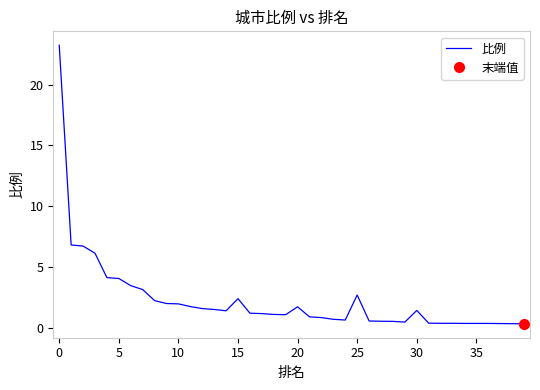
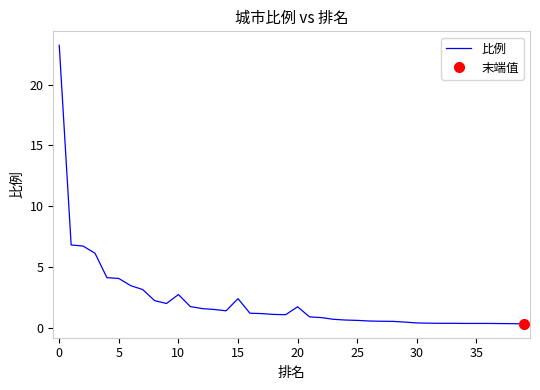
  {
    "比例": {
      "0": 23.2,
      "5": 4.0,
-     "10": 2.0,
+     "10": 2.7,
      "15": 2.4,
      "20": 1.7,
-     "25": 2.7,
-     "30": 1.4,
+     "25": 0.6,
+     "30": 0.4,
      "35": 0.3
    }
  }
